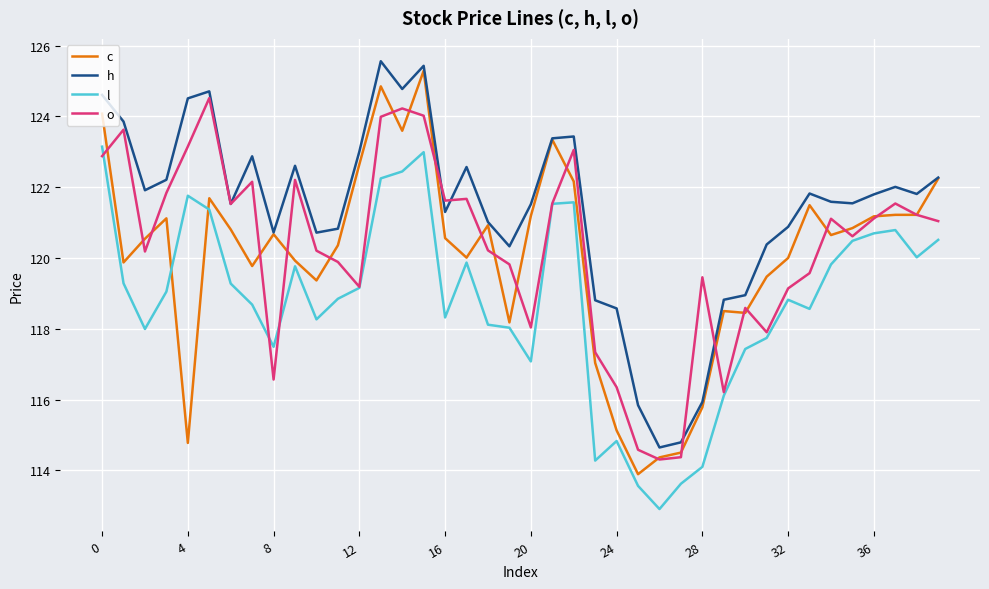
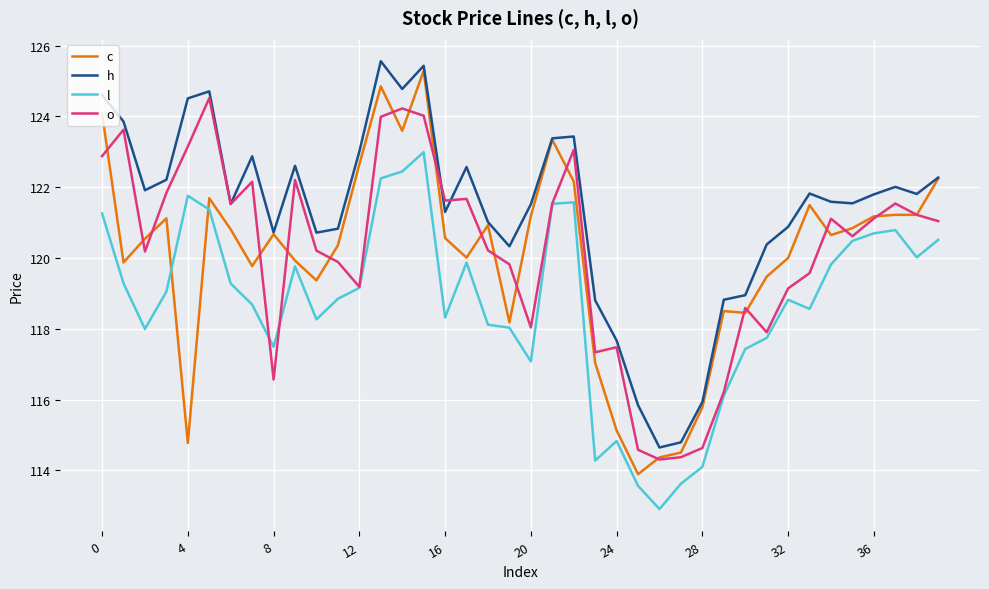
  {
    "c": {
      "4": 114.8,
      "12": 122.6,
      "16": 120.6,
      "20": 121.2,
      "24": 115.1,
      "28": 115.8,
      "32": 120.0
    },
    "h": {
      "4": 124.5,
      "12": 123.0,
      "16": 121.3,
      "20": 121.5,
-     "24": 118.6,
+     "24": 117.7,
      "28": 115.9,
      "32": 120.9,
      "36": 121.8
    },
    "l": {
-     "0": 123.1,
+     "0": 121.3,
      "4": 121.8,
      "8": 117.5,
      "16": 118.3,
      "20": 117.1,
      "24": 114.8,
      "28": 114.1,
      "32": 118.8,
      "36": 120.7
    },
    "o": {
      "0": 122.9,
      "4": 123.1,
      "8": 116.6,
      "16": 121.6,
      "20": 118.0,
-     "24": 116.3,
-     "28": 119.5,
+     "24": 117.5,
+     "28": 114.6,
      "32": 119.1
    }
  }
